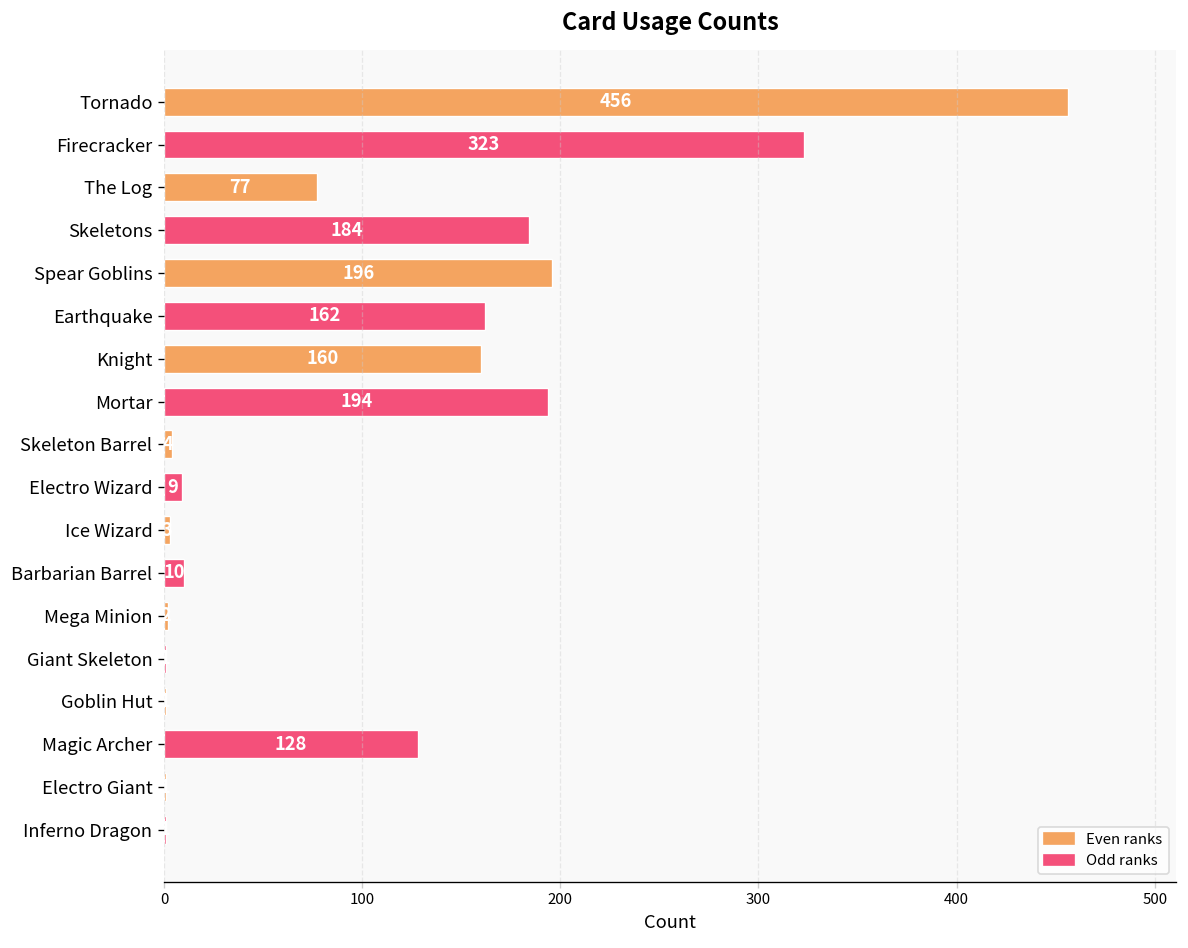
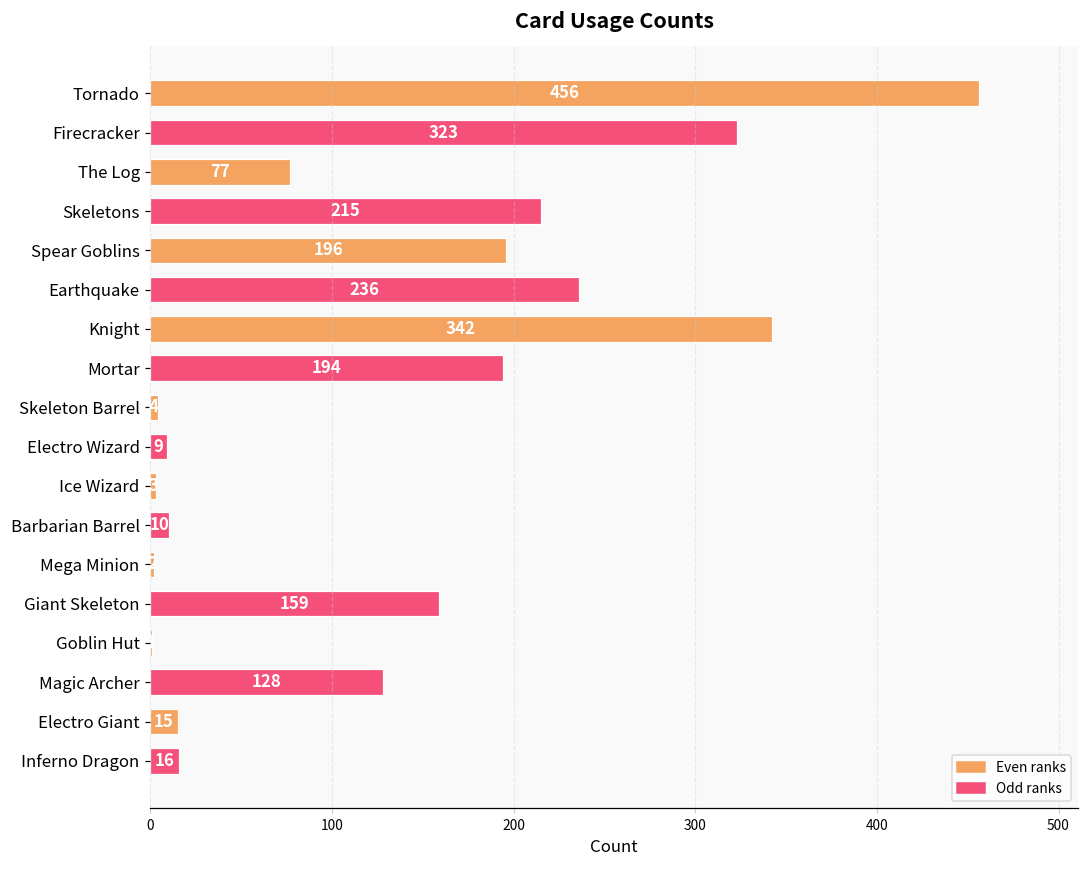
  {
    "Tornado": 456,
    "Firecracker": 323,
    "The Log": 77,
-   "Skeletons": 184,
+   "Skeletons": 215,
    "Spear Goblins": 196,
-   "Earthquake": 162,
-   "Knight": 160,
+   "Earthquake": 236,
+   "Knight": 342,
    "Mortar": 194,
    "Electro Wizard": 9,
    "Barbarian Barrel": 10,
-   "Giant Skeleton": 1,
+   "Giant Skeleton": 159,
    "Magic Archer": 128,
-   "Electro Giant": 1,
-   "Inferno Dragon": 1
+   "Electro Giant": 15,
+   "Inferno Dragon": 16
  }
